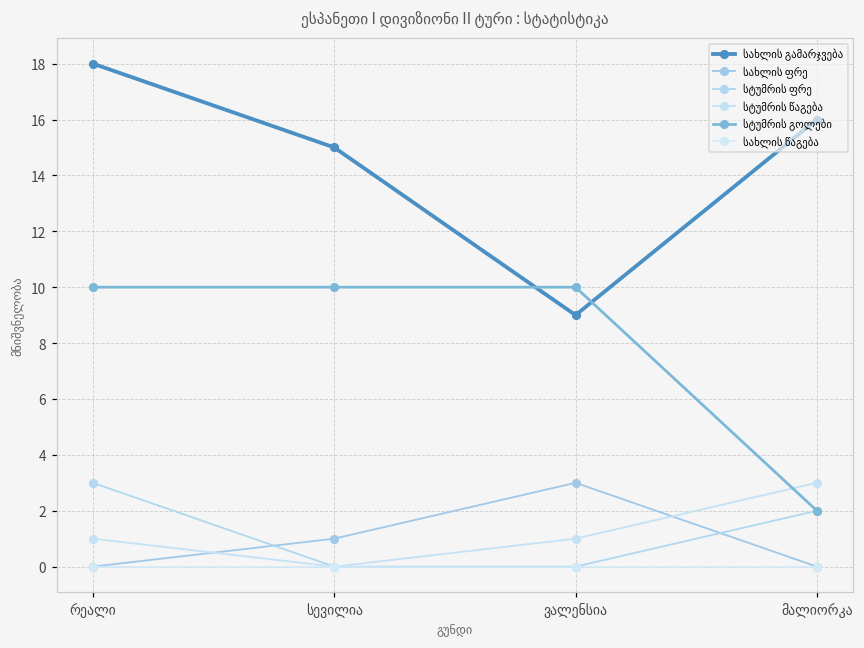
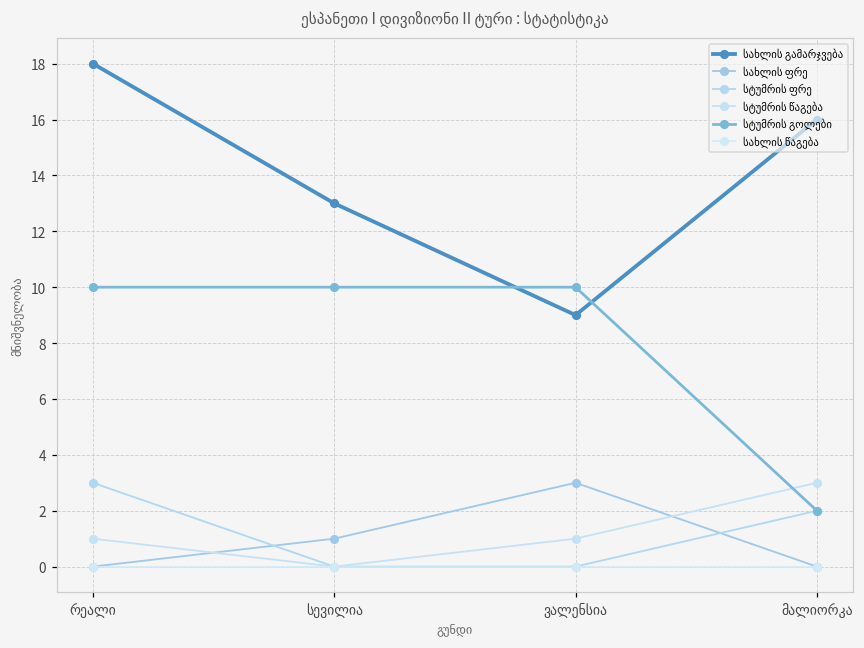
  {
    "სახლის გამარჯვება": {
      "რეალი": 18,
-     "სევილია": 15,
+     "სევილია": 13,
      "ვალენსია": 9
    }
  }
